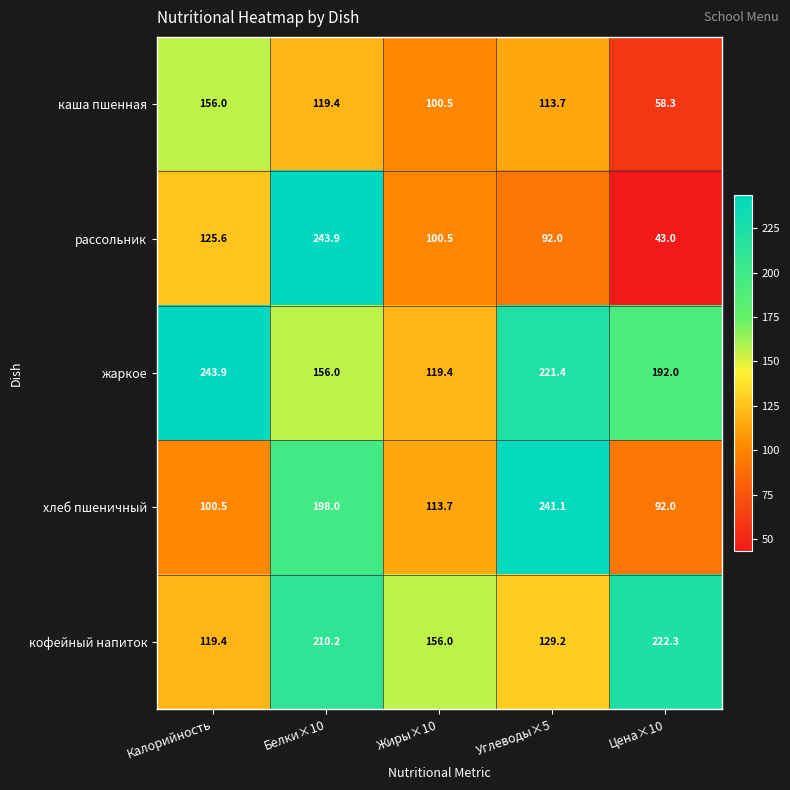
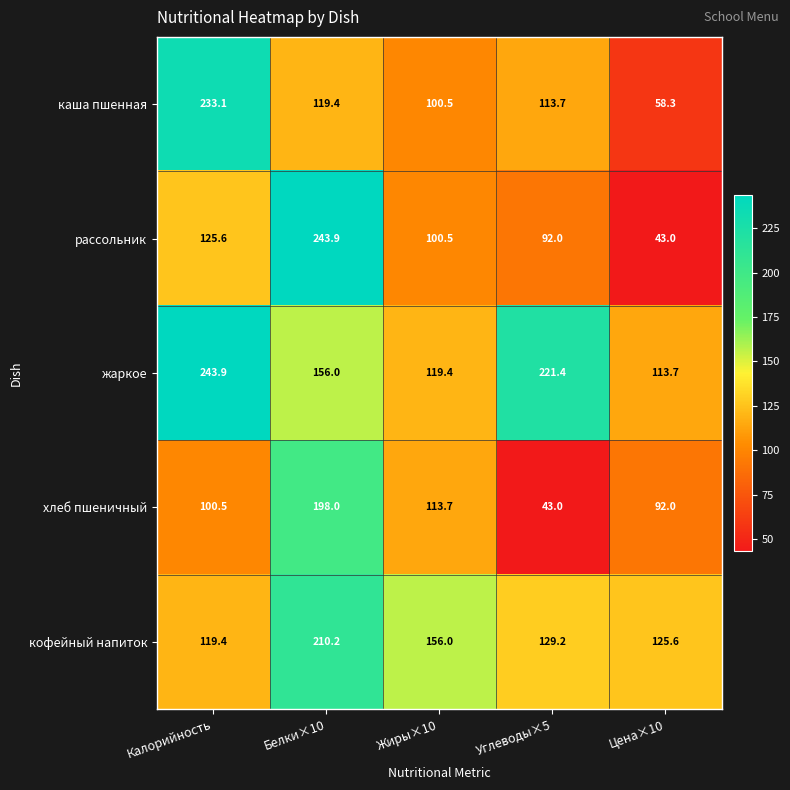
  {
    "каша пшенная": {
-     "Калорийность": 156.0,
+     "Калорийность": 233.1,
      "Белки×10": 119.4,
      "Жиры×10": 100.5,
      "Углеводы×5": 113.7,
      "Цена×10": 58.3
    },
    "рассольник": {
      "Калорийность": 125.6,
      "Белки×10": 243.9,
      "Жиры×10": 100.5,
      "Углеводы×5": 92.0,
      "Цена×10": 43.0
    },
    "жаркое": {
      "Калорийность": 243.9,
      "Белки×10": 156.0,
      "Жиры×10": 119.4,
      "Углеводы×5": 221.4,
-     "Цена×10": 192.0
+     "Цена×10": 113.7
    },
    "хлеб пшеничный": {
      "Калорийность": 100.5,
      "Белки×10": 198.0,
      "Жиры×10": 113.7,
-     "Углеводы×5": 241.1,
+     "Углеводы×5": 43.0,
      "Цена×10": 92.0
    },
    "кофейный напиток": {
      "Калорийность": 119.4,
      "Белки×10": 210.2,
      "Жиры×10": 156.0,
      "Углеводы×5": 129.2,
-     "Цена×10": 222.3
+     "Цена×10": 125.6
    }
  }
